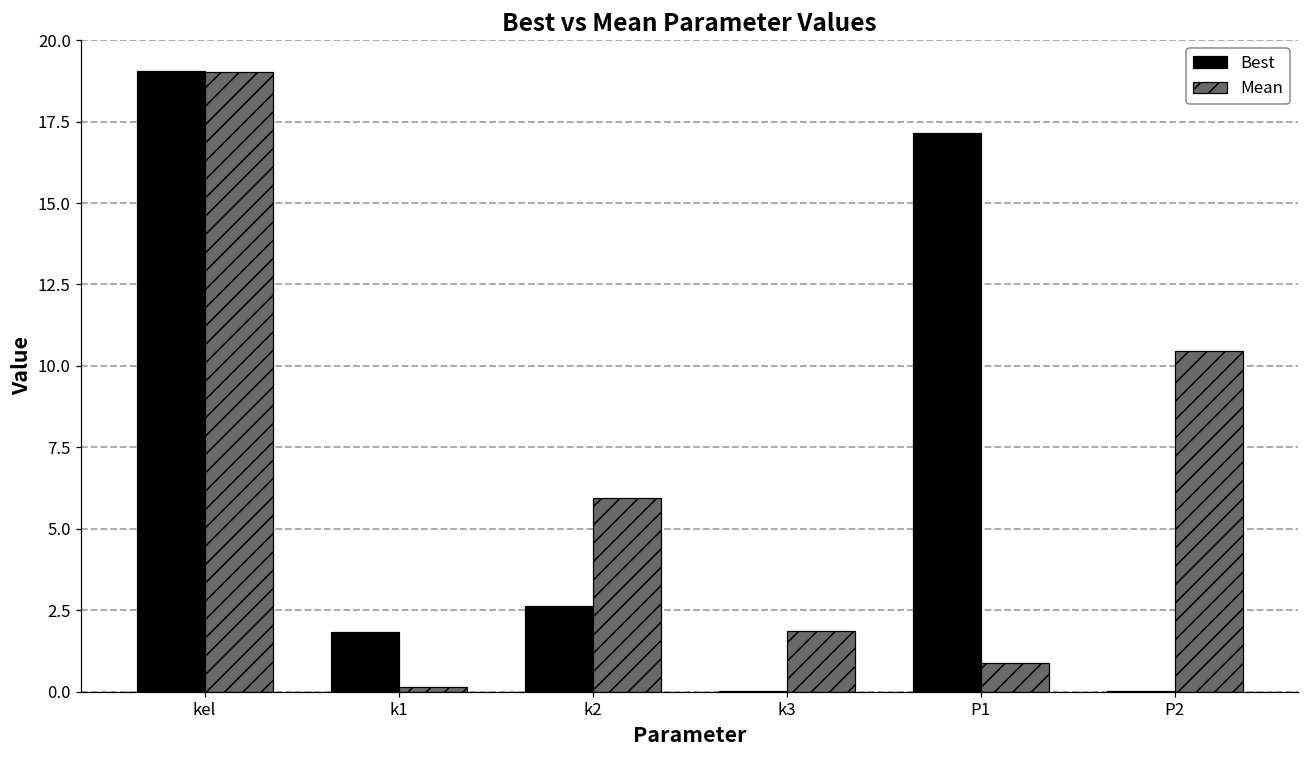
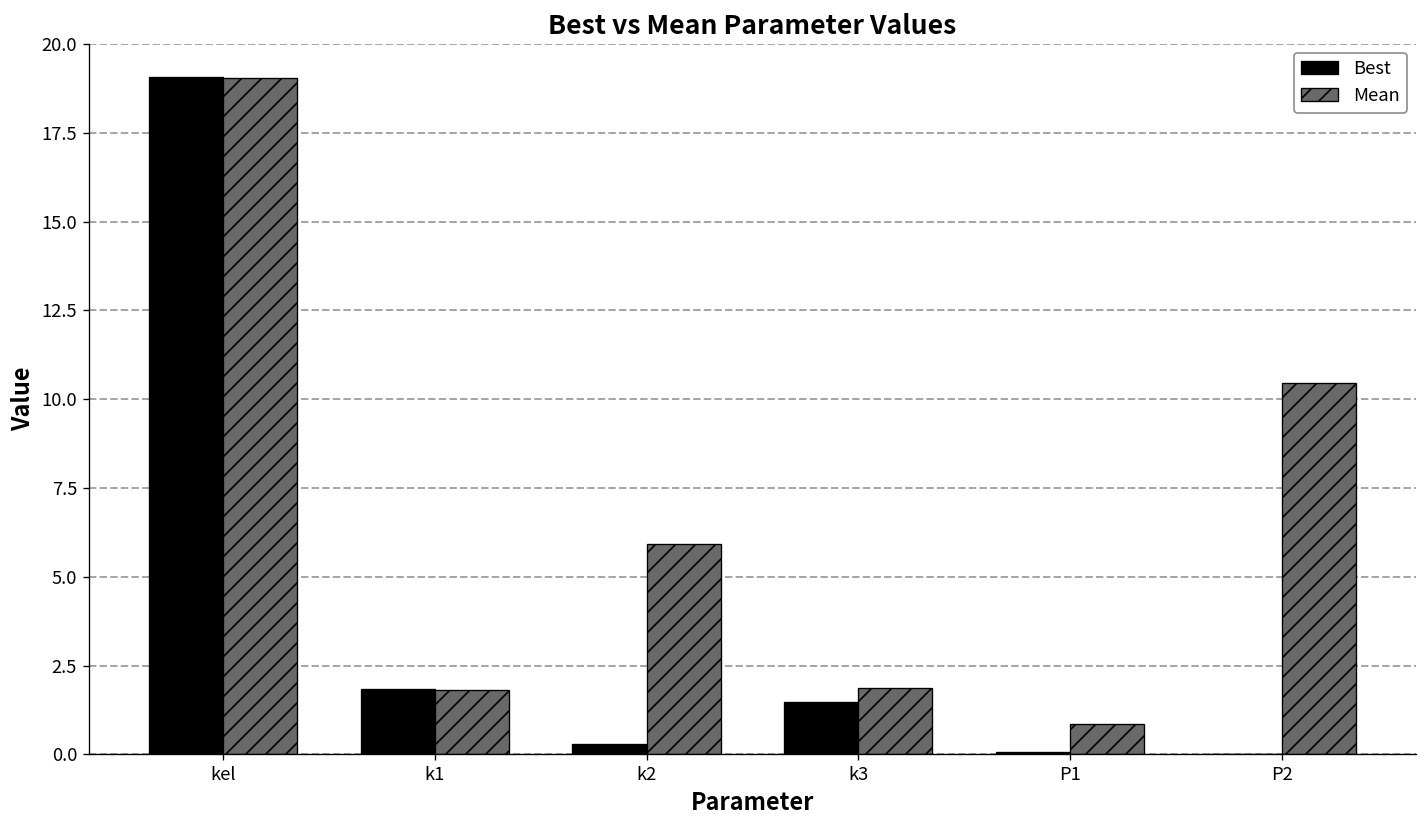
  {
    "Best": {
      "kel": 19.1,
      "k1": 1.8,
-     "k2": 2.6,
-     "k3": 0.0,
-     "P1": 17.2
+     "k2": 0.3,
+     "k3": 1.5,
+     "P1": 0.1
    },
    "Mean": {
      "kel": 19.0,
-     "k1": 0.2,
+     "k1": 1.8,
      "k2": 5.9,
      "k3": 1.9,
      "P1": 0.9,
      "P2": 10.4
    }
  }
